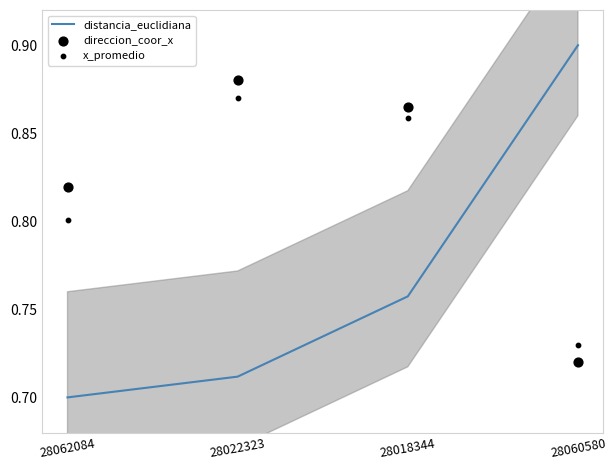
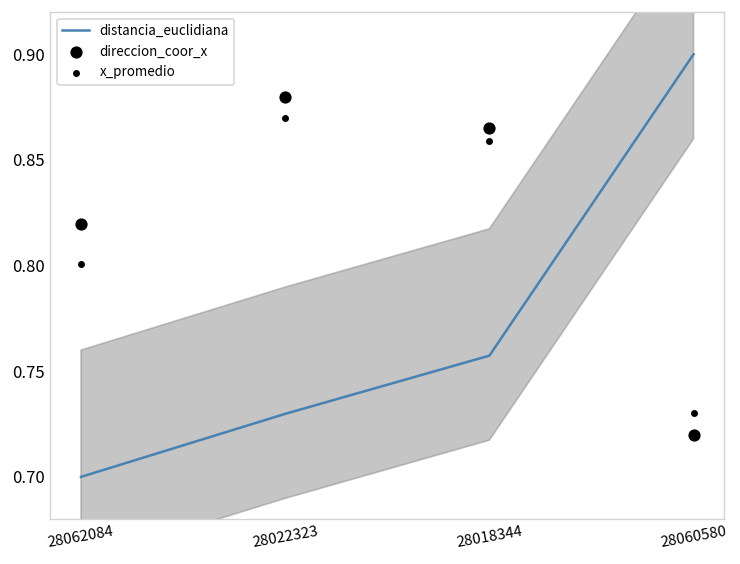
  {
    "distancia_euclidiana": {
      "28062084": 0.700,
-     "28022323": 0.712,
+     "28022323": 0.730,
      "28018344": 0.757,
      "28060580": 0.900
    }
  }
